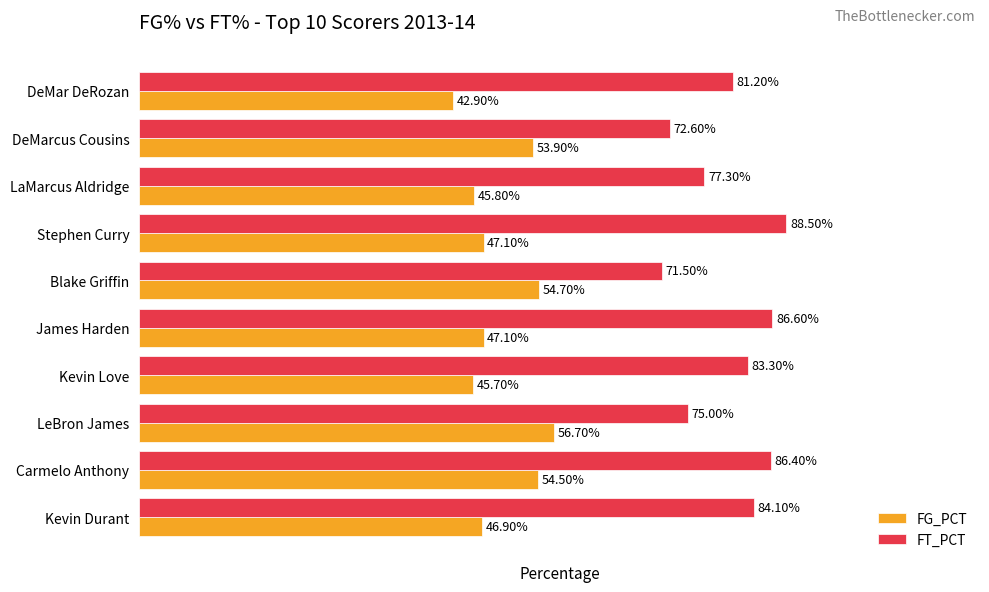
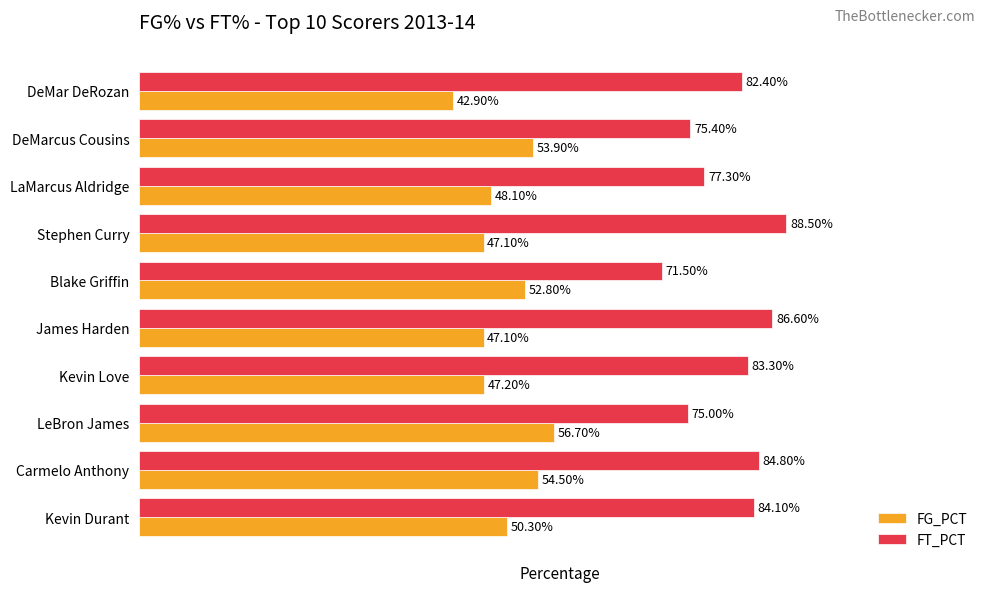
  {
    "FG_PCT": {
      "DeMar DeRozan": "42.90%",
      "DeMarcus Cousins": "53.90%",
-     "LaMarcus Aldridge": "45.80%",
+     "LaMarcus Aldridge": "48.10%",
      "Stephen Curry": "47.10%",
-     "Blake Griffin": "54.70%",
+     "Blake Griffin": "52.80%",
      "James Harden": "47.10%",
-     "Kevin Love": "45.70%",
+     "Kevin Love": "47.20%",
      "LeBron James": "56.70%",
      "Carmelo Anthony": "54.50%",
-     "Kevin Durant": "46.90%"
+     "Kevin Durant": "50.30%"
    },
    "FT_PCT": {
-     "DeMar DeRozan": "81.20%",
-     "DeMarcus Cousins": "72.60%",
+     "DeMar DeRozan": "82.40%",
+     "DeMarcus Cousins": "75.40%",
      "LaMarcus Aldridge": "77.30%",
      "Stephen Curry": "88.50%",
      "Blake Griffin": "71.50%",
      "James Harden": "86.60%",
      "Kevin Love": "83.30%",
      "LeBron James": "75.00%",
-     "Carmelo Anthony": "86.40%",
+     "Carmelo Anthony": "84.80%",
      "Kevin Durant": "84.10%"
    }
  }
